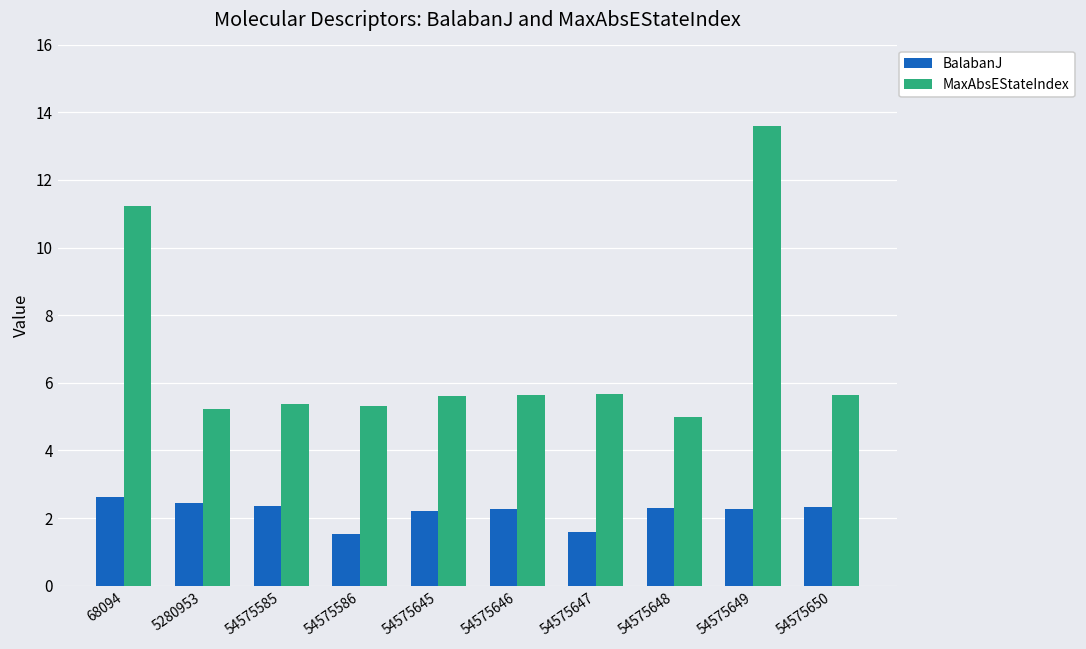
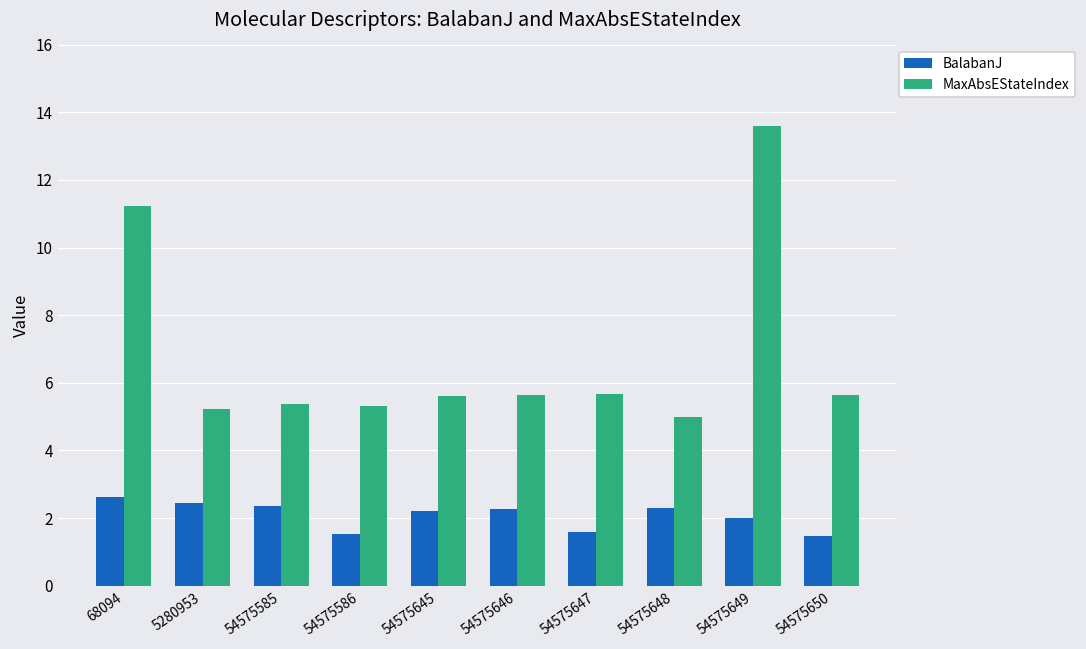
  {
    "BalabanJ": {
      "68094": 2.6,
      "5280953": 2.5,
      "54575585": 2.4,
      "54575586": 1.5,
      "54575645": 2.2,
      "54575646": 2.3,
      "54575647": 1.6,
      "54575648": 2.3,
-     "54575649": 2.3,
-     "54575650": 2.3
+     "54575649": 2.0,
+     "54575650": 1.5
    },
    "MaxAbsEStateIndex": {
      "68094": 11.2,
      "5280953": 5.2,
      "54575585": 5.4,
      "54575586": 5.3,
      "54575645": 5.6,
      "54575646": 5.7,
      "54575647": 5.7,
      "54575648": 5.0,
      "54575649": 13.6,
      "54575650": 5.6
    }
  }
